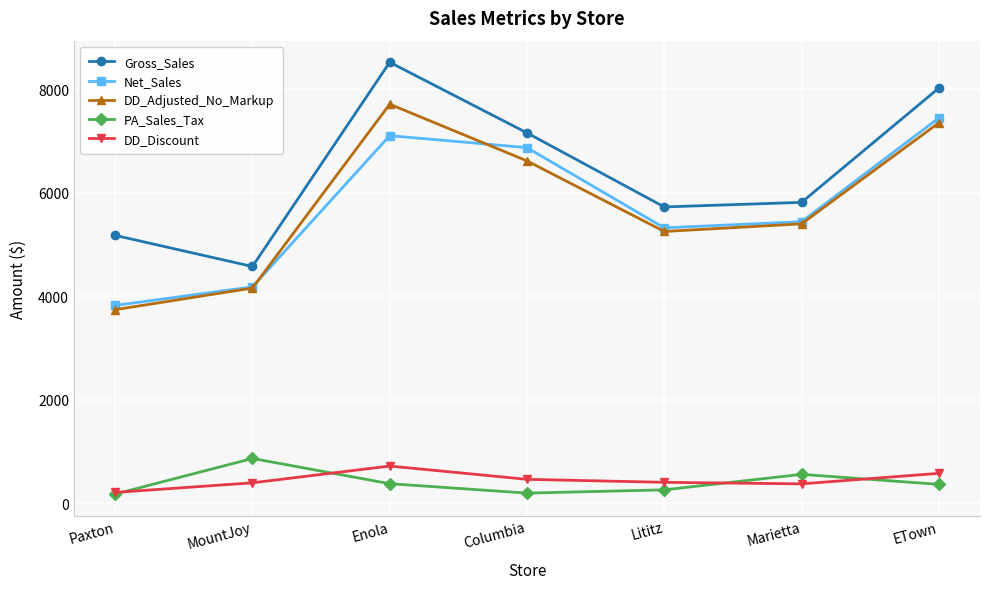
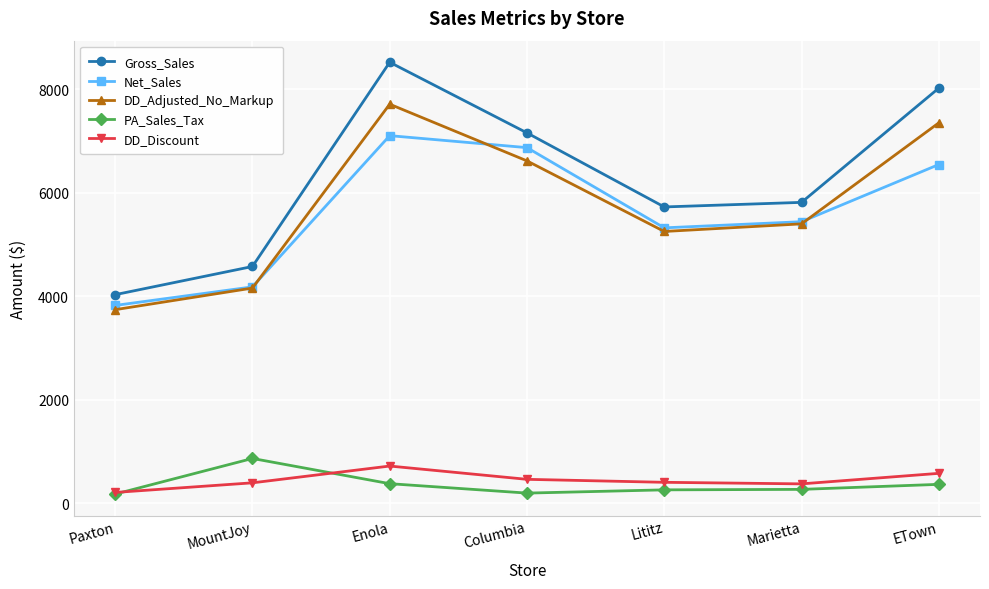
  {
    "Gross_Sales": {
-     "Paxton": 5200,
+     "Paxton": 4000,
      "MountJoy": 4600,
      "Enola": 8500,
      "Columbia": 7200,
      "Lititz": 5700,
      "Marietta": 5800,
      "ETown": 8000
    },
    "Net_Sales": {
      "Paxton": 3800,
      "Enola": 7100,
      "Columbia": 6900,
      "Lititz": 5300,
-     "ETown": 7400
+     "ETown": 6500
    },
    "DD_Adjusted_No_Markup": {
      "Paxton": 3700,
      "Enola": 7700,
      "Columbia": 6600,
      "Lititz": 5300,
      "ETown": 7400
    },
    "PA_Sales_Tax": {
      "MountJoy": 900,
      "Enola": 400,
      "Columbia": 200,
      "Lititz": 300,
-     "Marietta": 600,
+     "Marietta": 300,
      "ETown": 400
    },
    "DD_Discount": {
      "MountJoy": 400,
      "Enola": 700,
      "Columbia": 500,
      "Lititz": 400,
      "Marietta": 400,
      "ETown": 600
    }
  }
